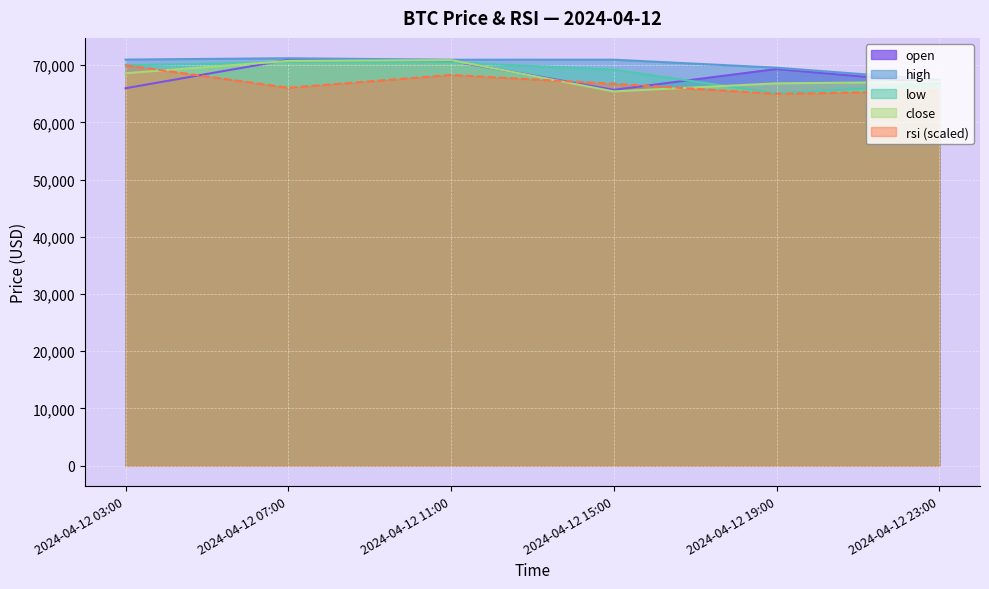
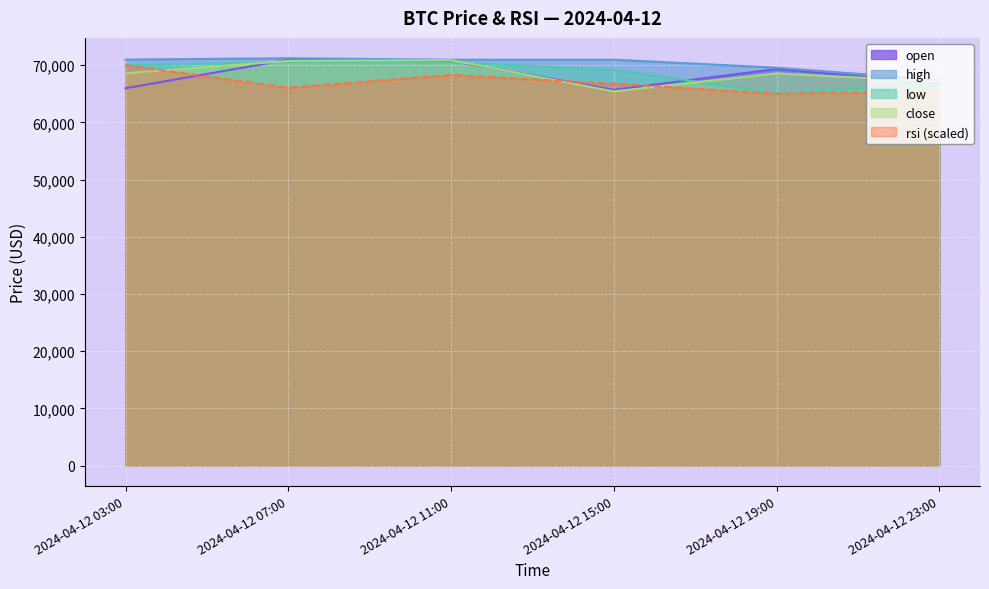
  {
    "open": {
      "2024-04-12 03:00": "66,000"
    },
    "close": {
      "2024-04-12 03:00": "69,000",
-     "2024-04-12 19:00": "67,000"
+     "2024-04-12 19:00": "69,000"
    },
    "rsi (scaled)": {
      "2024-04-12 07:00": "66,000",
      "2024-04-12 11:00": "68,000",
      "2024-04-12 15:00": "67,000"
    }
  }
